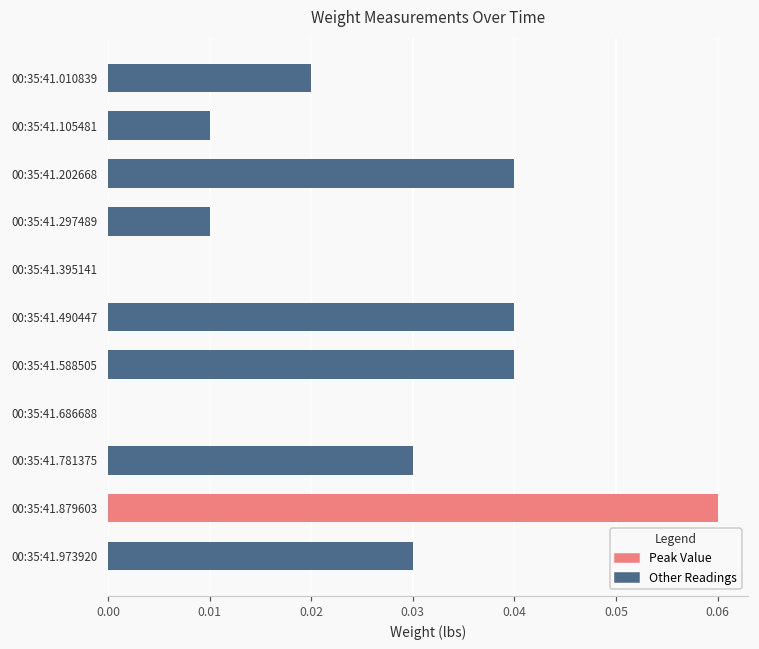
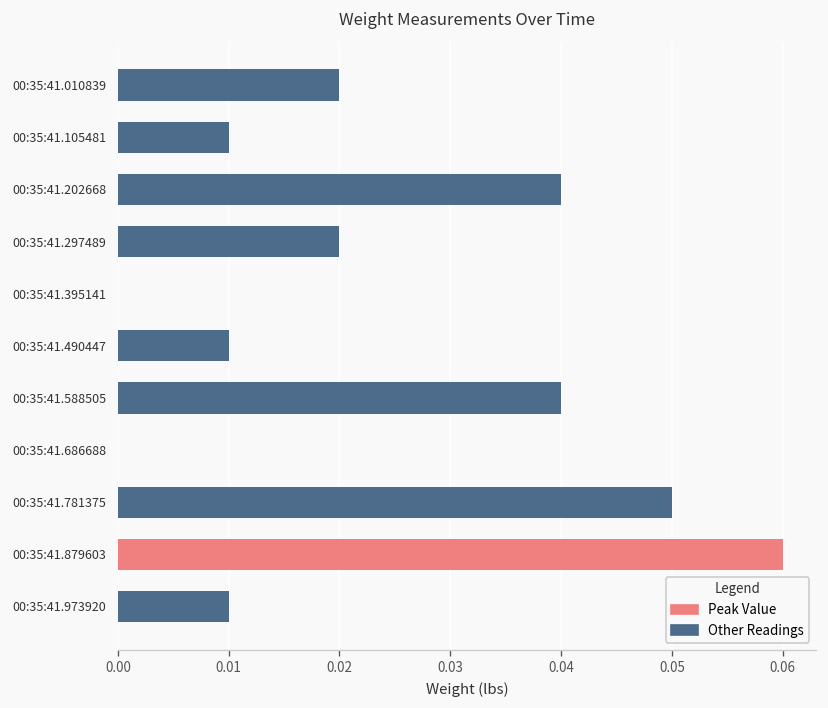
  {
    "00:35:41.010839": 0.02,
    "00:35:41.105481": 0.01,
    "00:35:41.202668": 0.04,
-   "00:35:41.297489": 0.01,
+   "00:35:41.297489": 0.02,
    "00:35:41.395141": 0.00,
-   "00:35:41.490447": 0.04,
+   "00:35:41.490447": 0.01,
    "00:35:41.588505": 0.04,
    "00:35:41.686688": 0.00,
-   "00:35:41.781375": 0.03,
+   "00:35:41.781375": 0.05,
    "00:35:41.879603": 0.06,
-   "00:35:41.973920": 0.03
+   "00:35:41.973920": 0.01
  }
